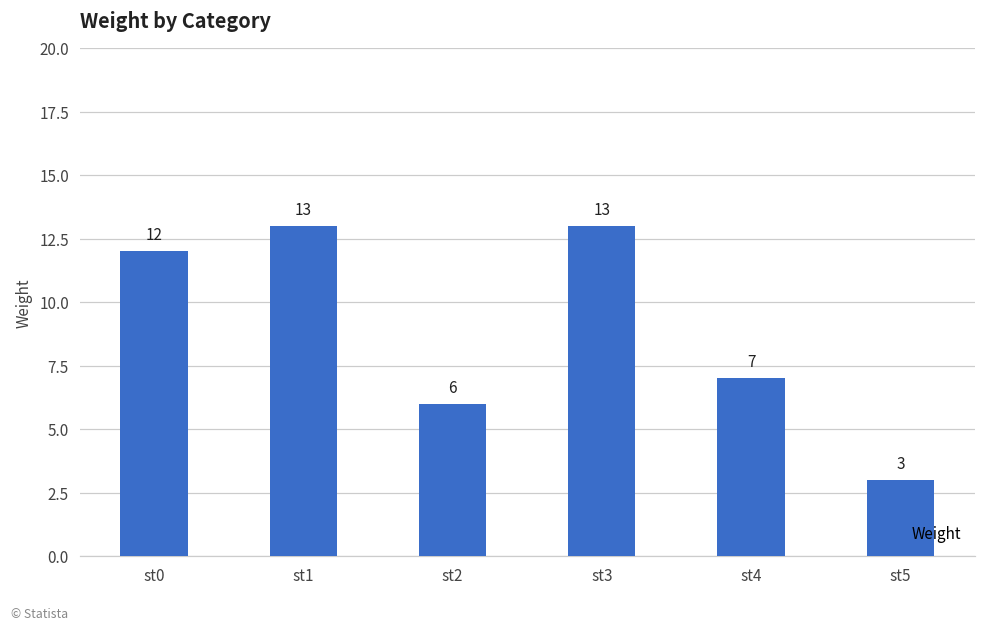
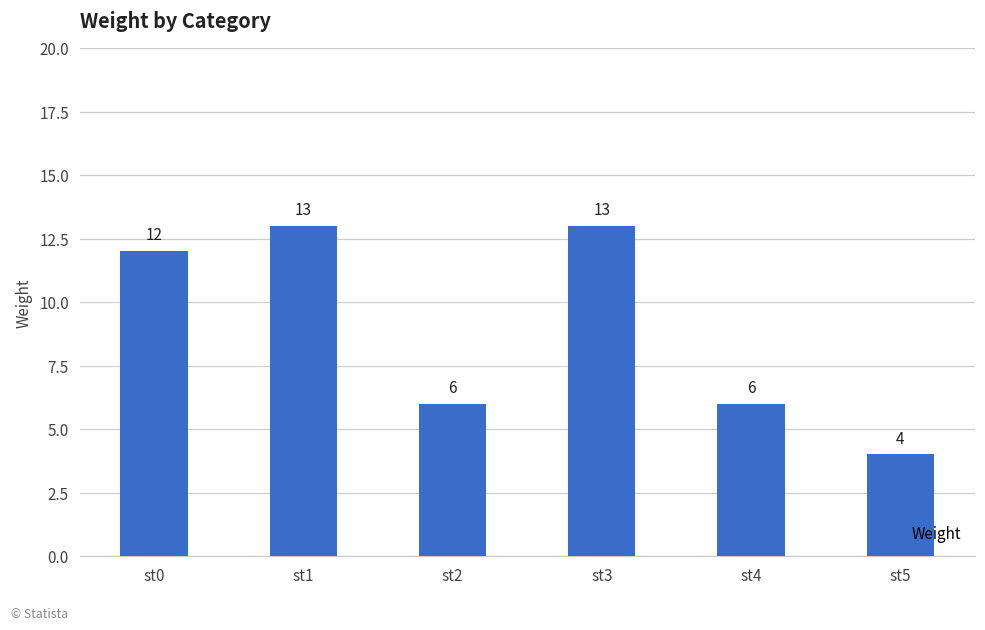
  {
    "st0": 12,
    "st1": 13,
    "st2": 6,
    "st3": 13,
-   "st4": 7,
-   "st5": 3
+   "st4": 6,
+   "st5": 4
  }
